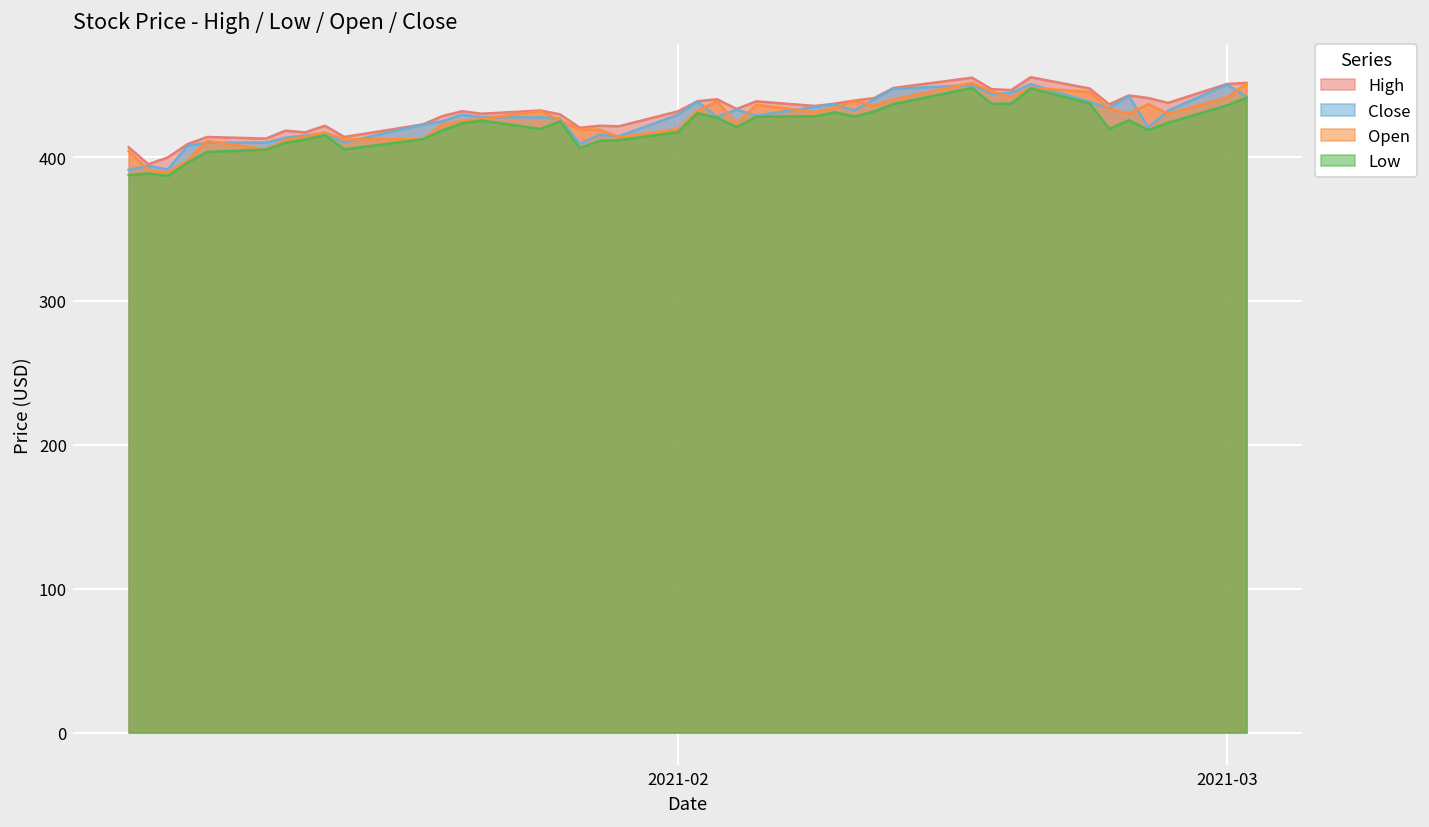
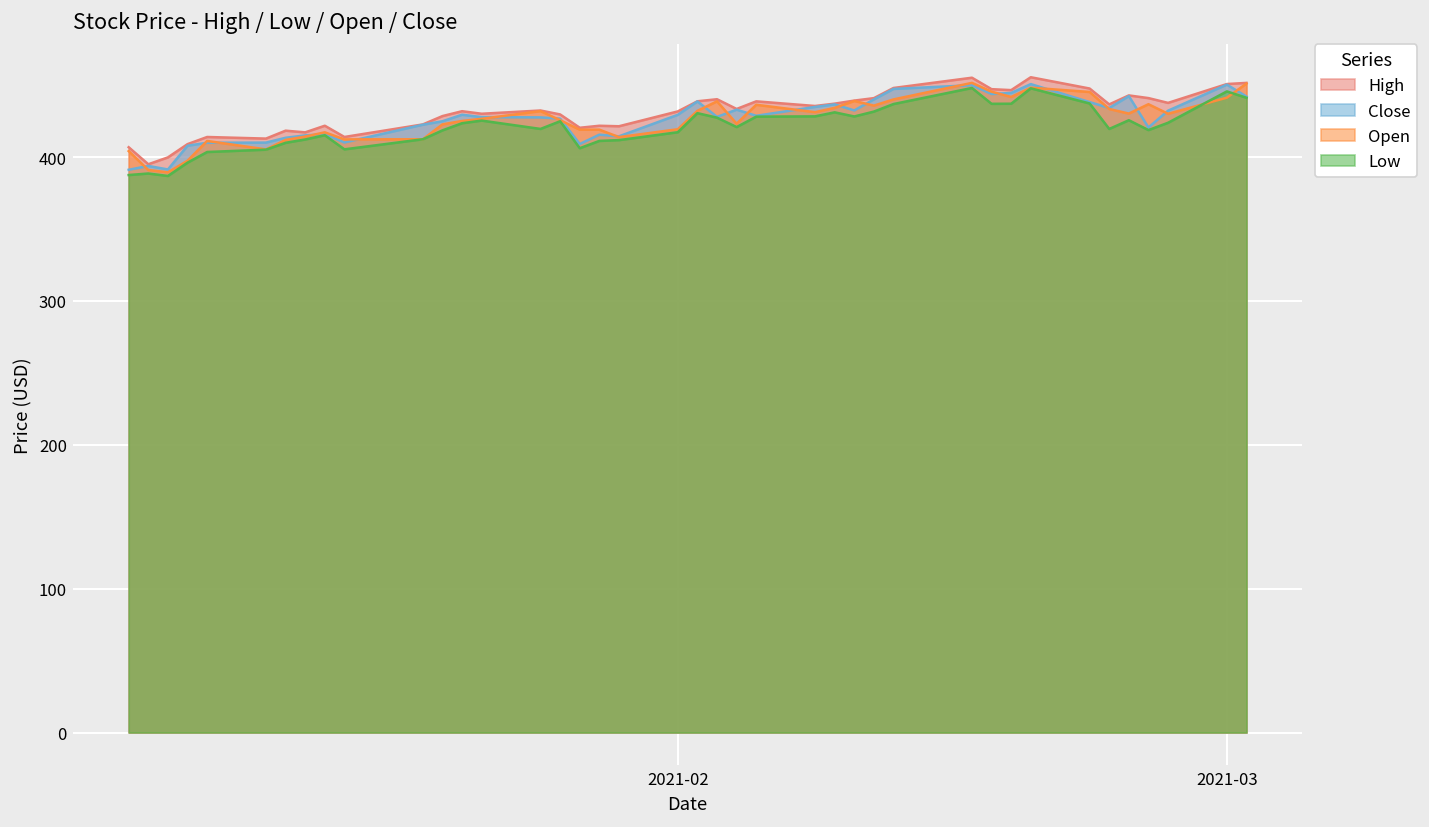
  {
    "Close": {
      "2021-02": 429
    },
    "Low": {
-     "2021-03": 436
+     "2021-03": 446
    }
  }
